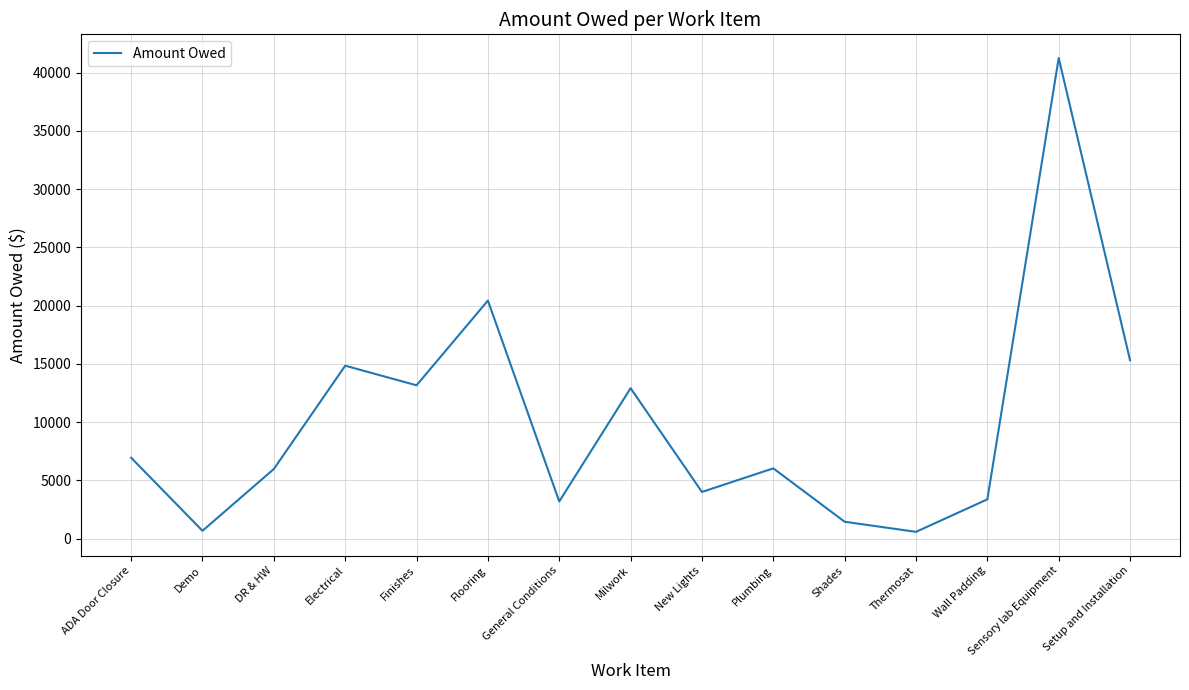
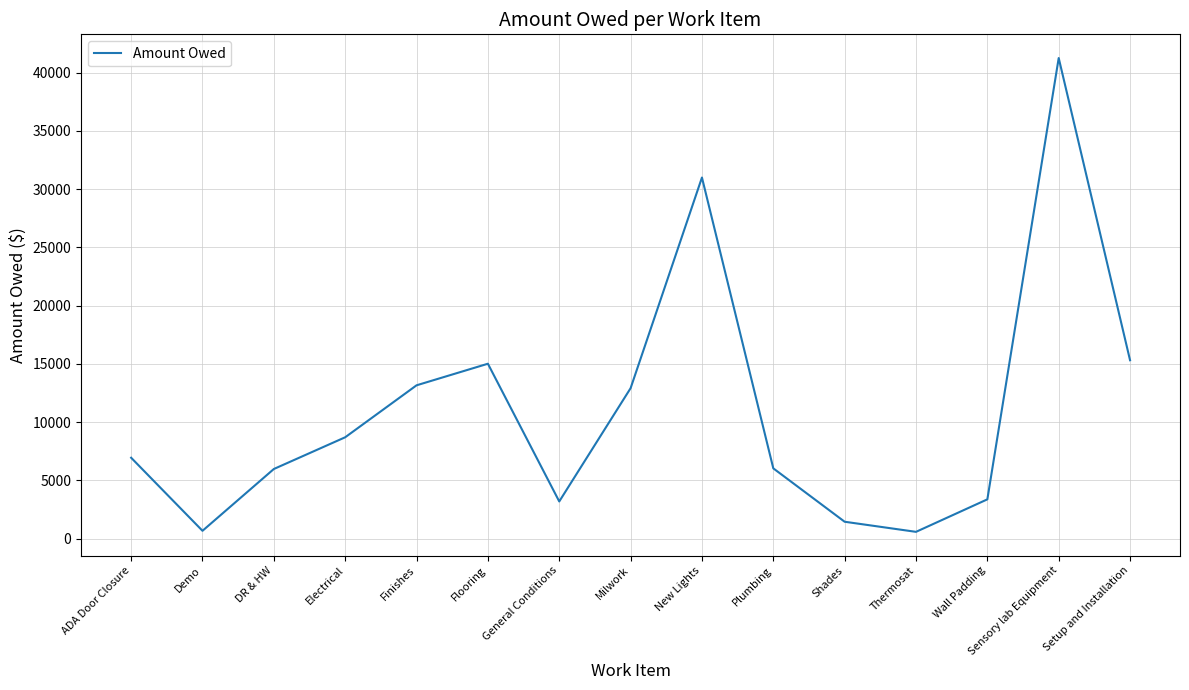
  {
    "ADA Door Closure": 7000,
    "Demo": 700,
    "DR & HW": 6000,
-   "Electrical": 14800,
+   "Electrical": 8700,
    "Finishes": 13200,
-   "Flooring": 20400,
+   "Flooring": 15000,
    "General Conditions": 3200,
    "Milwork": 12900,
-   "New Lights": 4000,
+   "New Lights": 31000,
    "Plumbing": 6000,
    "Shades": 1500,
    "Thermosat": 600,
    "Wall Padding": 3400,
    "Sensory lab Equipment": 41300,
    "Setup and Installation": 15300
  }
